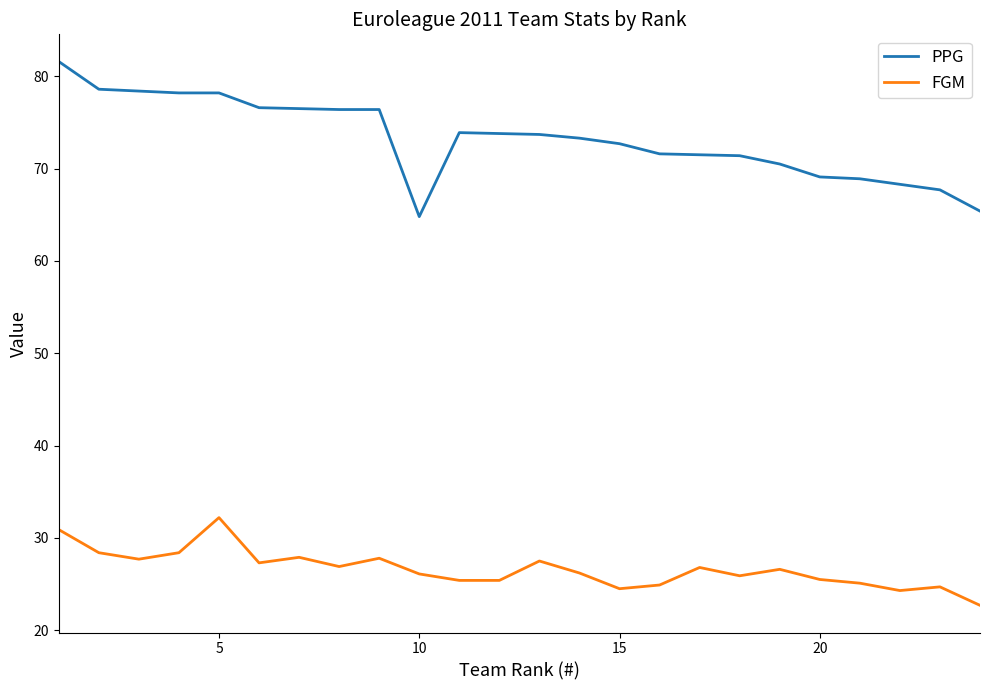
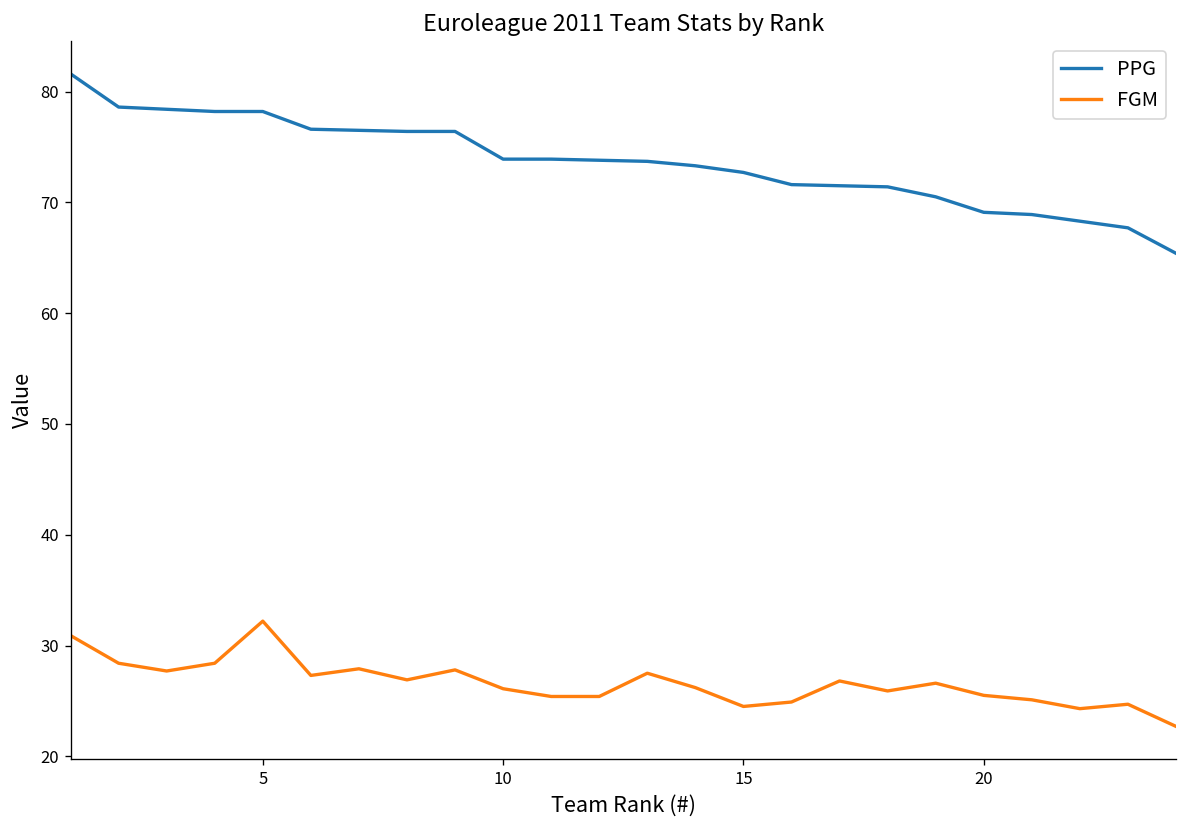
  {
    "PPG": {
      "5": 78,
-     "10": 65,
+     "10": 74,
      "15": 73,
      "20": 69
    },
    "FGM": {
      "5": 32,
      "10": 26,
      "15": 25,
      "20": 26
    }
  }
